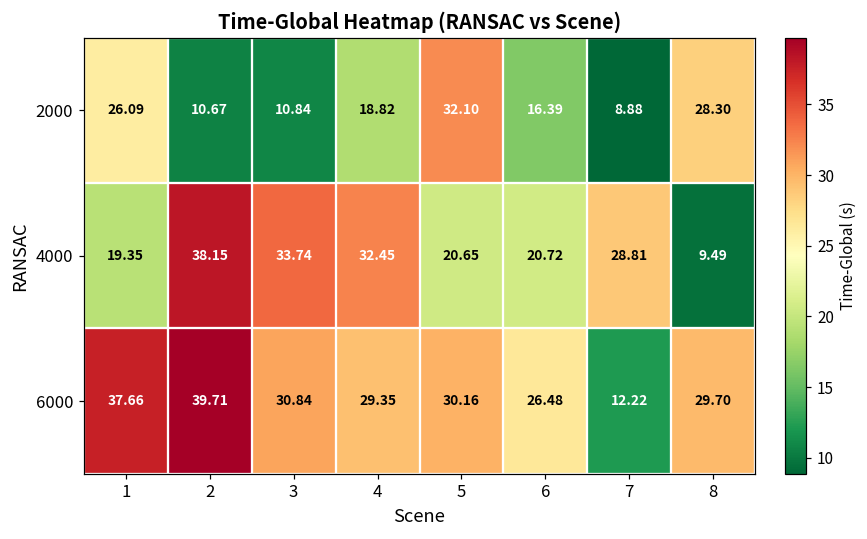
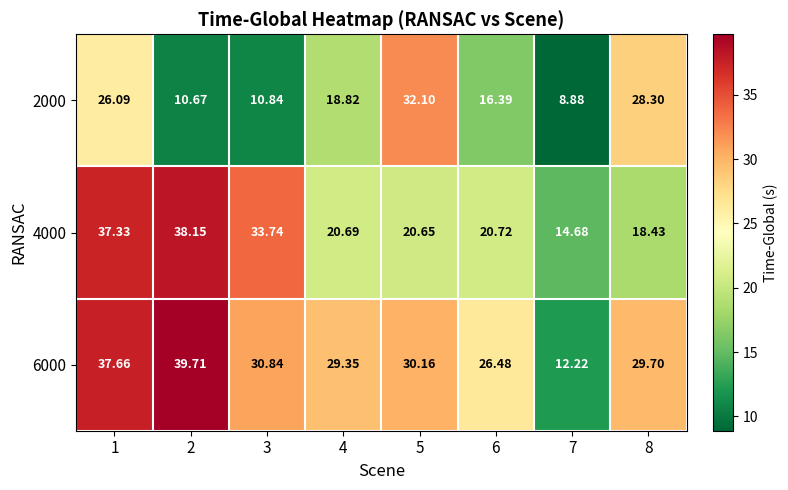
  {
    "2000": {
      "1": 26.09,
      "2": 10.67,
      "3": 10.84,
      "4": 18.82,
      "5": 32.10,
      "6": 16.39,
      "7": 8.88,
      "8": 28.30
    },
    "4000": {
-     "1": 19.35,
+     "1": 37.33,
      "2": 38.15,
      "3": 33.74,
-     "4": 32.45,
+     "4": 20.69,
      "5": 20.65,
      "6": 20.72,
-     "7": 28.81,
-     "8": 9.49
+     "7": 14.68,
+     "8": 18.43
    },
    "6000": {
      "1": 37.66,
      "2": 39.71,
      "3": 30.84,
      "4": 29.35,
      "5": 30.16,
      "6": 26.48,
      "7": 12.22,
      "8": 29.70
    }
  }
